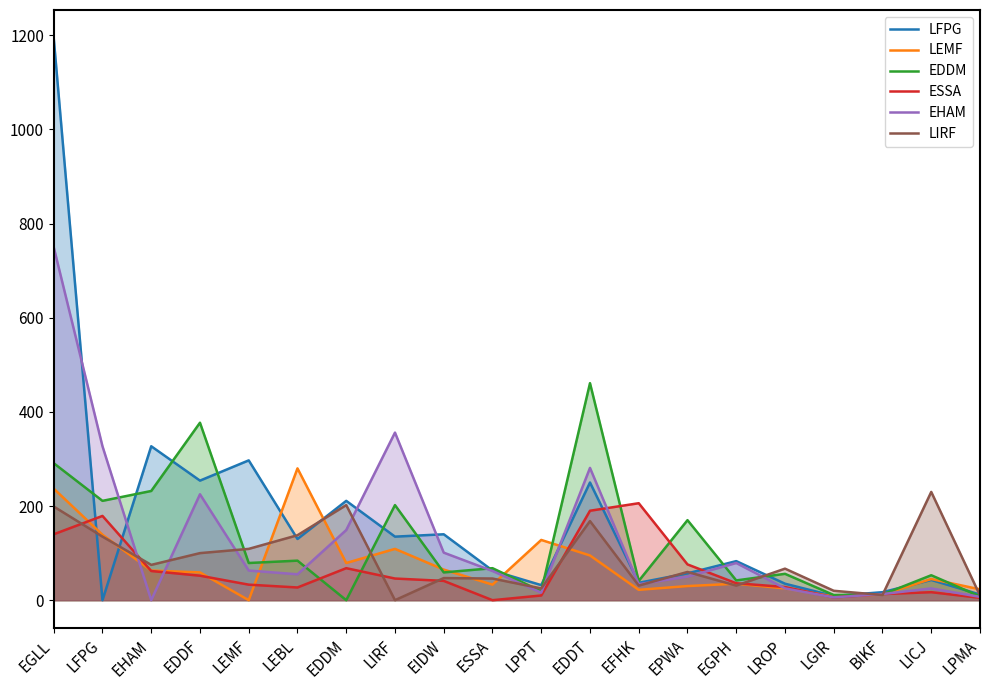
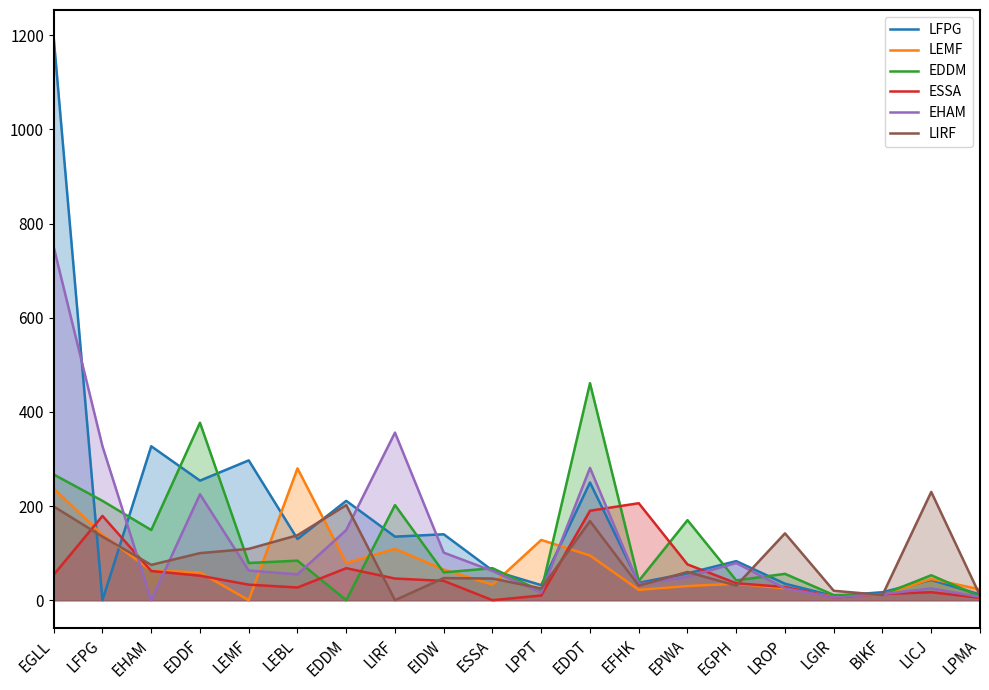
  {
    "LFPG": {
      "EGLL": 1190,
      "LFPG": 0,
      "EHAM": 330,
      "EDDF": 250,
      "LEMF": 300,
      "LEBL": 130,
      "EDDM": 210,
      "LIRF": 140,
      "EIDW": 140,
      "LPPT": 30,
      "EDDT": 250,
      "LROP": 40
    },
    "LEMF": {
      "EGLL": 240,
      "EDDF": 60,
      "LEMF": 0,
      "LEBL": 280,
      "EDDM": 80,
      "LIRF": 110,
      "EIDW": 70,
      "ESSA": 30,
      "LPPT": 130,
      "EDDT": 100,
      "EFHK": 20,
      "EPWA": 30,
      "LPMA": 20
    },
    "EDDM": {
-     "EGLL": 290,
+     "EGLL": 270,
      "LFPG": 210,
-     "EHAM": 230,
+     "EHAM": 150,
      "EDDF": 380,
      "LEMF": 80,
      "LEBL": 80,
      "EDDM": 0,
      "LIRF": 200,
      "EIDW": 60,
      "EDDT": 460,
      "EPWA": 170,
      "EGPH": 40,
      "LROP": 60,
      "LICJ": 50
    },
    "ESSA": {
-     "EGLL": 140,
+     "EGLL": 50,
      "LFPG": 180,
      "EDDF": 50,
      "LEMF": 30,
      "LEBL": 30,
      "EDDM": 70,
      "LIRF": 50,
      "EIDW": 40,
      "ESSA": 0,
      "LPPT": 10,
      "EDDT": 190,
      "EFHK": 210,
      "EPWA": 80,
      "LICJ": 20
    },
    "EHAM": {
      "EGLL": 750,
      "LFPG": 330,
      "EHAM": 0,
      "EDDF": 230,
      "LEMF": 60,
      "LEBL": 60,
      "EDDM": 150,
      "LIRF": 360,
      "EIDW": 100,
      "EDDT": 280,
      "EPWA": 50,
      "LICJ": 30
    },
    "LIRF": {
      "EGLL": 200,
      "EHAM": 80,
      "EDDF": 100,
      "LEMF": 110,
      "LEBL": 140,
      "EDDM": 200,
      "LIRF": 0,
      "EIDW": 50,
      "ESSA": 50,
      "LPPT": 30,
      "EDDT": 170,
-     "LROP": 70,
+     "LROP": 140,
      "LGIR": 20,
      "LICJ": 230
    }
  }
